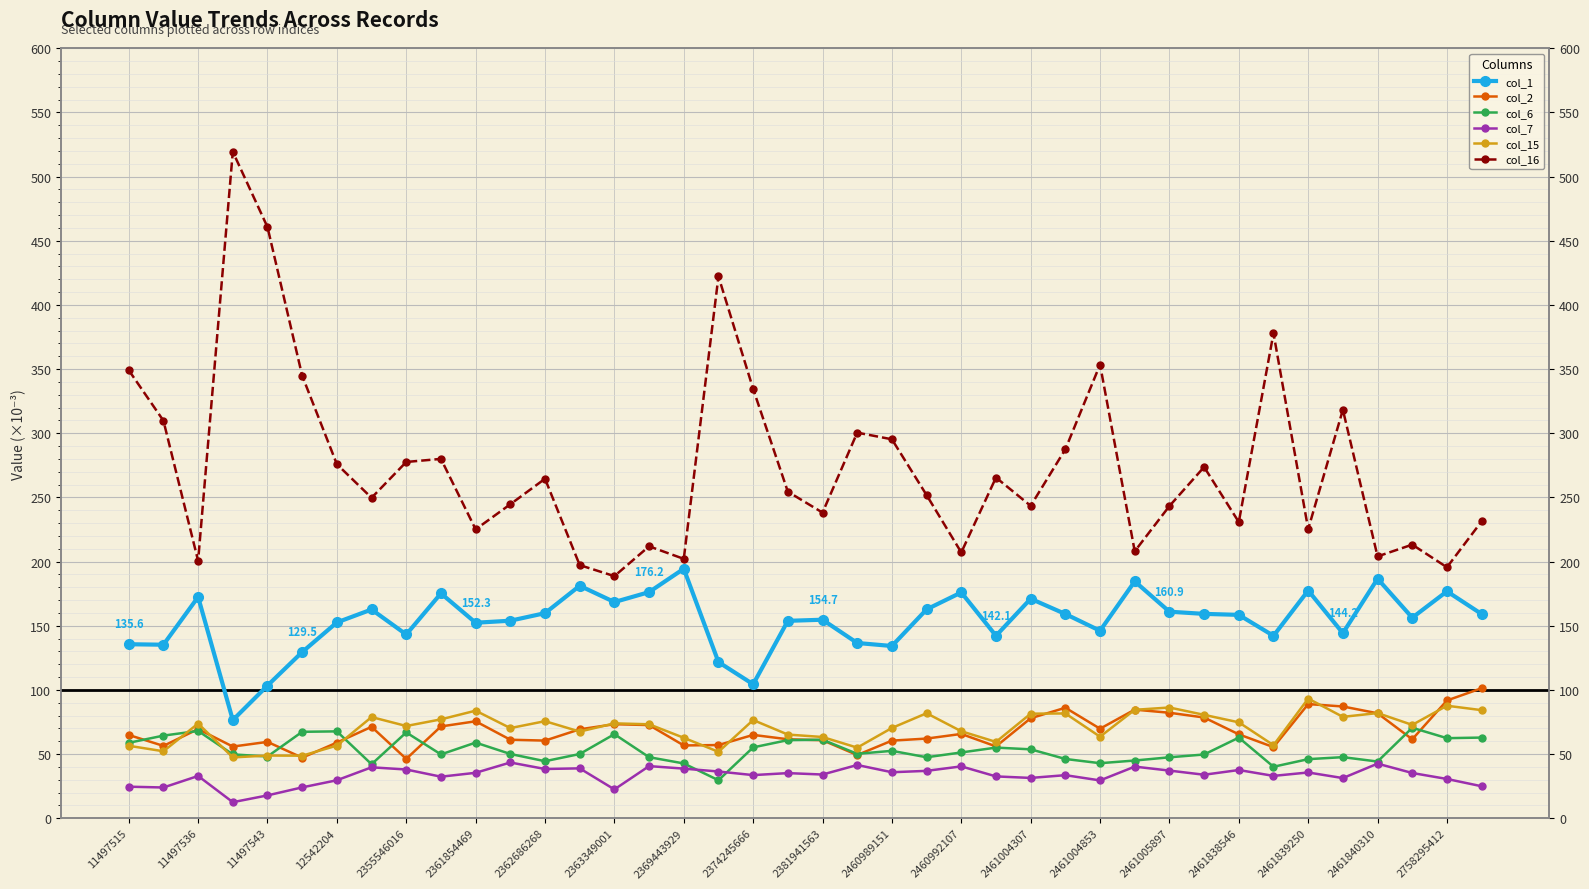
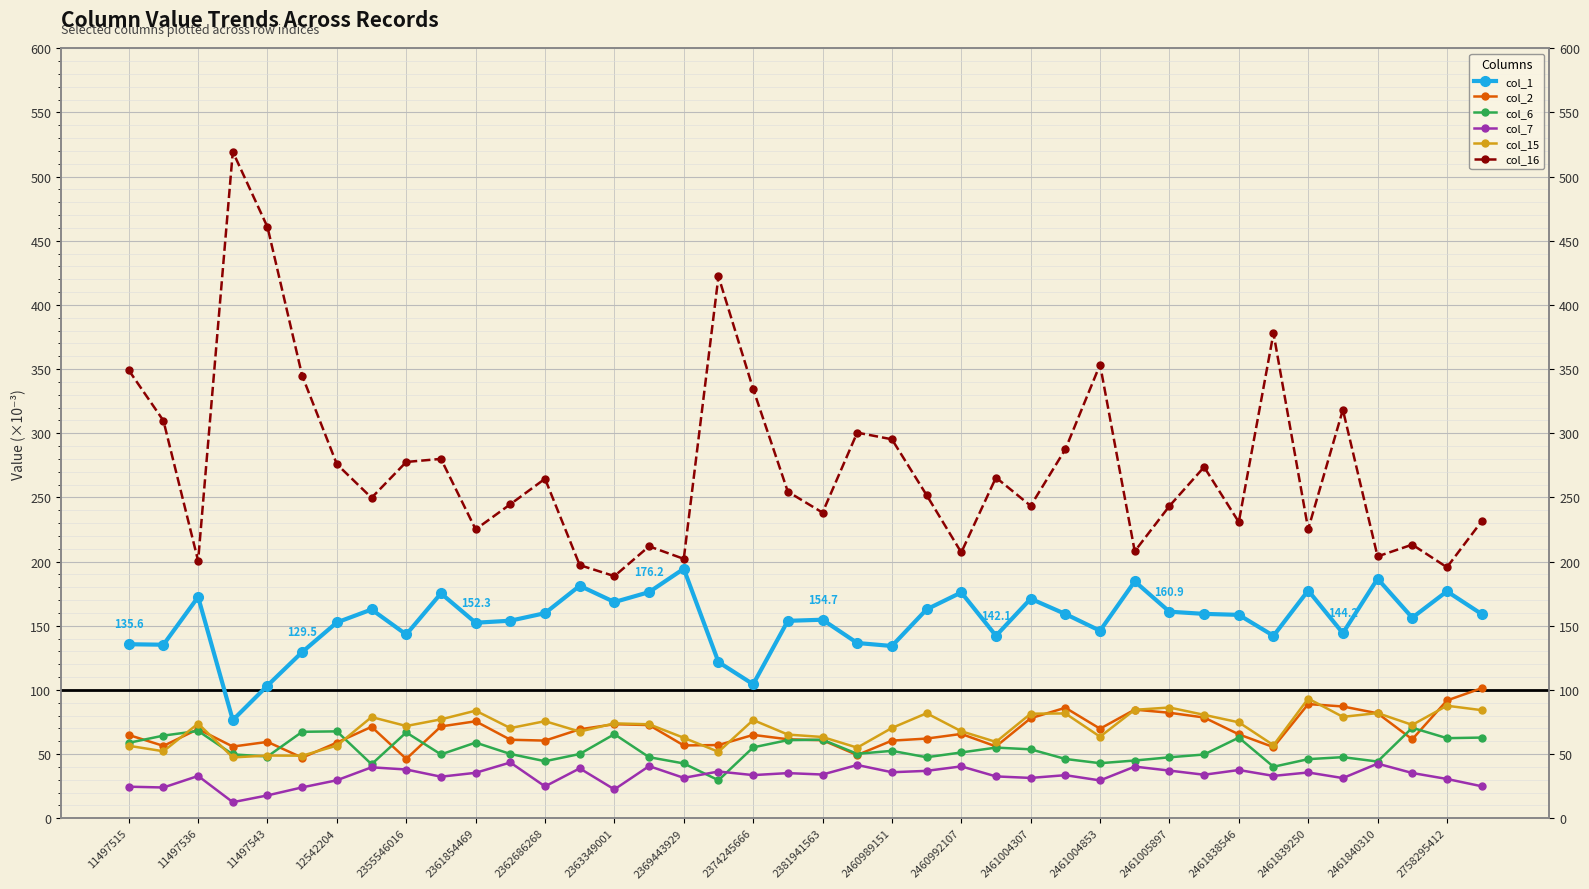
  {
    "col_1": {
      "11497515": 135.6,
      "2361854469": 152.3,
      "2381941563": 154.7,
      "2461005897": 160.9
    },
    "col_2": {
      "11497515": 65,
      "11497543": 59,
      "12542204": 59,
      "2355546016": 46,
      "2361854469": 76,
      "2362686268": 60,
      "2369443929": 57,
      "2374245666": 65,
      "2460989151": 60,
      "2460992107": 66,
      "2461004307": 78,
      "2461004853": 70,
      "2461005897": 82,
      "2461838546": 65,
      "2461839250": 89,
      "2758295412": 92
    },
    "col_6": {
      "11497515": 59,
      "12542204": 68,
      "2355546016": 67,
      "2361854469": 59,
      "2362686268": 44,
      "2363349001": 65,
      "2369443929": 43,
      "2374245666": 55,
      "2460989151": 52,
      "2460992107": 51,
      "2461004307": 54,
      "2461004853": 43,
      "2461005897": 47,
      "2461838546": 63,
      "2461839250": 46,
      "2758295412": 62
    },
    "col_7": {
      "11497515": 25,
      "11497536": 33,
      "11497543": 18,
      "12542204": 30,
      "2355546016": 38,
      "2361854469": 35,
-     "2362686268": 38,
+     "2362686268": 25,
      "2363349001": 22,
-     "2369443929": 39,
+     "2369443929": 31,
      "2374245666": 34,
      "2381941563": 34,
      "2460989151": 36,
      "2460992107": 40,
      "2461004307": 31,
      "2461004853": 29,
      "2461005897": 37,
      "2461838546": 38,
      "2461839250": 36,
      "2758295412": 31
    },
    "col_15": {
      "11497515": 56,
      "11497536": 74,
      "12542204": 57,
      "2355546016": 72,
      "2361854469": 84,
      "2362686268": 76,
      "2369443929": 63,
      "2374245666": 76,
      "2381941563": 63,
      "2460989151": 70,
      "2460992107": 68,
      "2461004307": 81,
      "2461004853": 64,
      "2461005897": 86,
      "2461838546": 75,
      "2461839250": 93,
      "2758295412": 88
    },
    "col_16": {
      "11497515": 349,
      "11497536": 201,
      "11497543": 461,
      "12542204": 276,
      "2355546016": 278,
      "2361854469": 225,
      "2362686268": 265,
      "2363349001": 189,
      "2369443929": 202,
      "2374245666": 334,
      "2381941563": 238,
      "2460989151": 295,
      "2460992107": 207,
      "2461004307": 243,
      "2461004853": 353,
      "2461005897": 243,
      "2461838546": 231,
      "2461839250": 225,
      "2461840310": 204,
      "2758295412": 196
    }
  }
